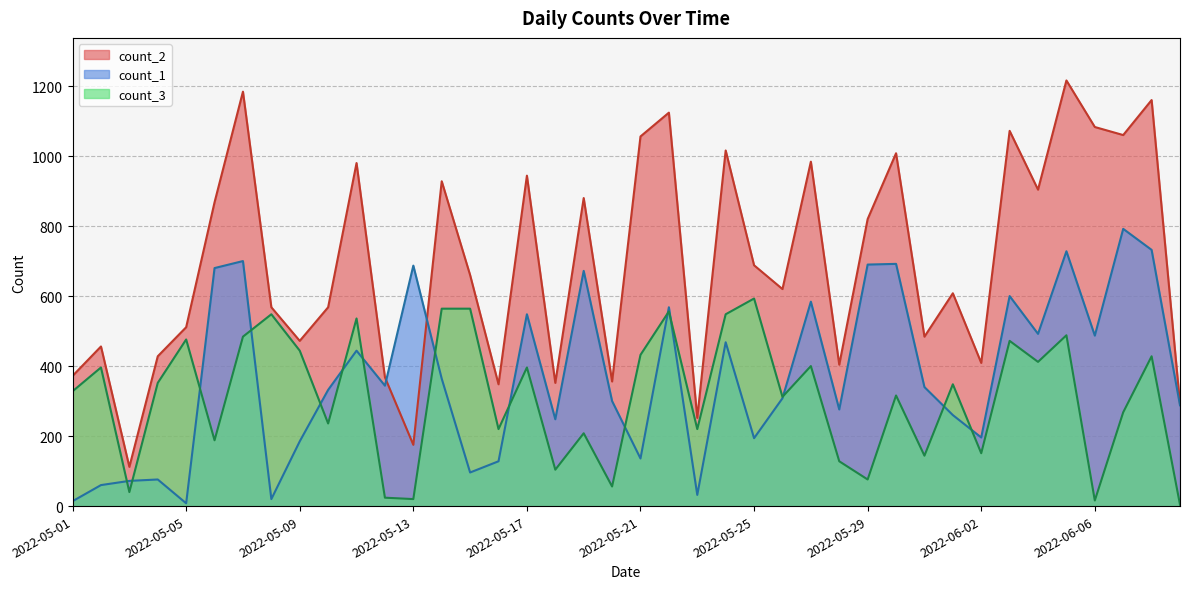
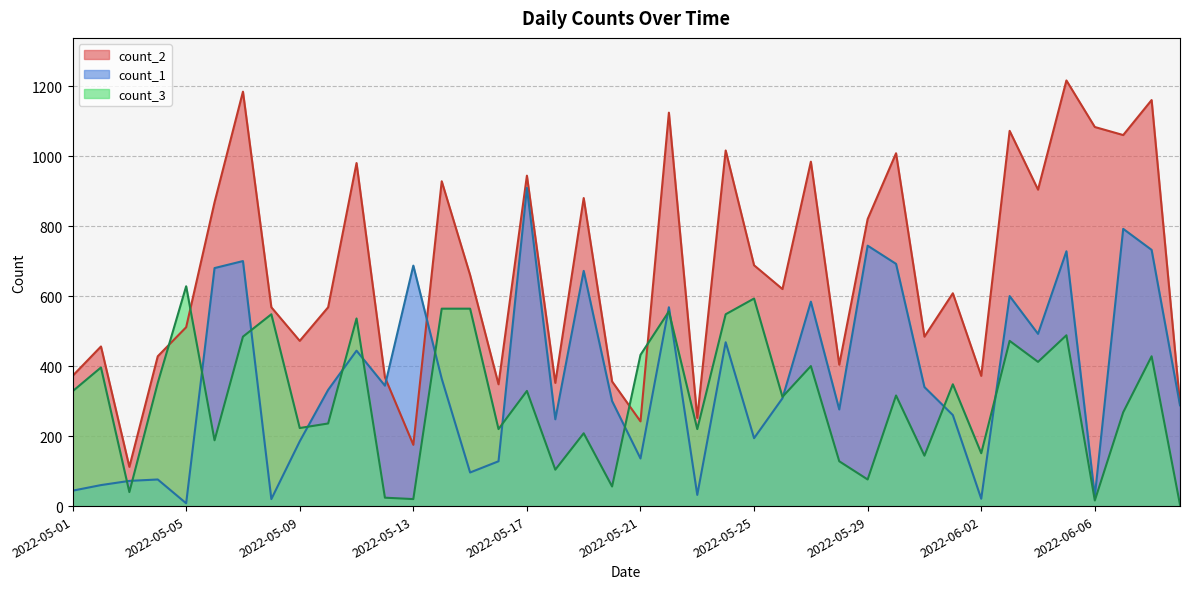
  {
    "count_2": {
      "2022-05-01": 370,
      "2022-05-05": 510,
      "2022-05-09": 470,
      "2022-05-13": 180,
      "2022-05-17": 940,
-     "2022-05-21": 1060,
+     "2022-05-21": 240,
      "2022-05-25": 690,
      "2022-05-29": 820,
-     "2022-06-02": 410,
+     "2022-06-02": 370,
      "2022-06-06": 1080
    },
    "count_1": {
-     "2022-05-01": 10,
+     "2022-05-01": 40,
      "2022-05-05": 10,
      "2022-05-09": 190,
      "2022-05-13": 690,
-     "2022-05-17": 550,
+     "2022-05-17": 910,
      "2022-05-21": 140,
      "2022-05-25": 190,
-     "2022-05-29": 690,
-     "2022-06-02": 200,
-     "2022-06-06": 490
+     "2022-05-29": 740,
+     "2022-06-02": 20,
+     "2022-06-06": 30
    },
    "count_3": {
      "2022-05-01": 330,
-     "2022-05-05": 480,
-     "2022-05-09": 440,
+     "2022-05-05": 630,
+     "2022-05-09": 220,
      "2022-05-13": 20,
-     "2022-05-17": 400,
+     "2022-05-17": 330,
      "2022-05-21": 430,
      "2022-05-25": 590,
      "2022-05-29": 80,
      "2022-06-02": 150,
      "2022-06-06": 20
    }
  }
